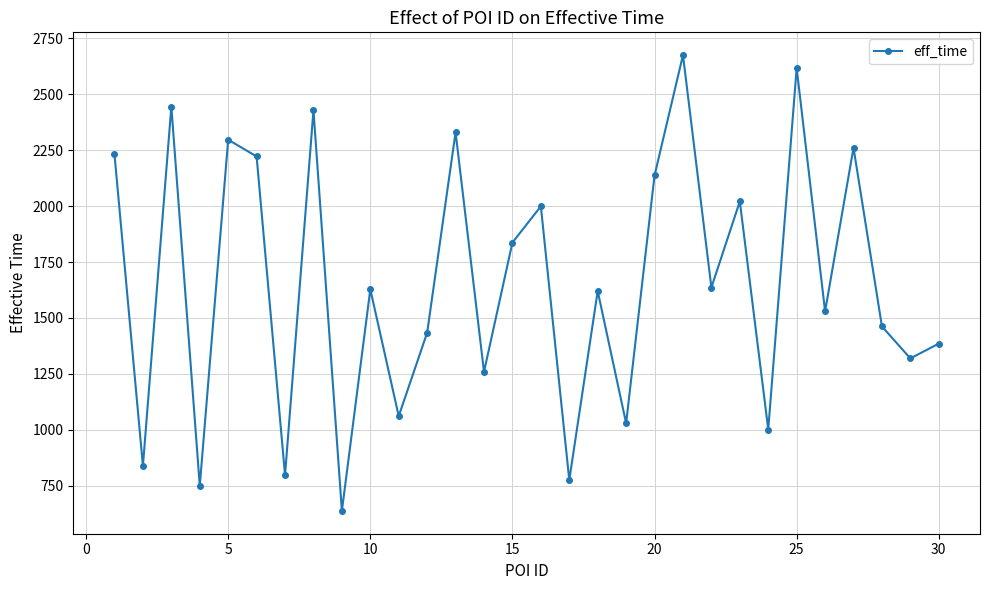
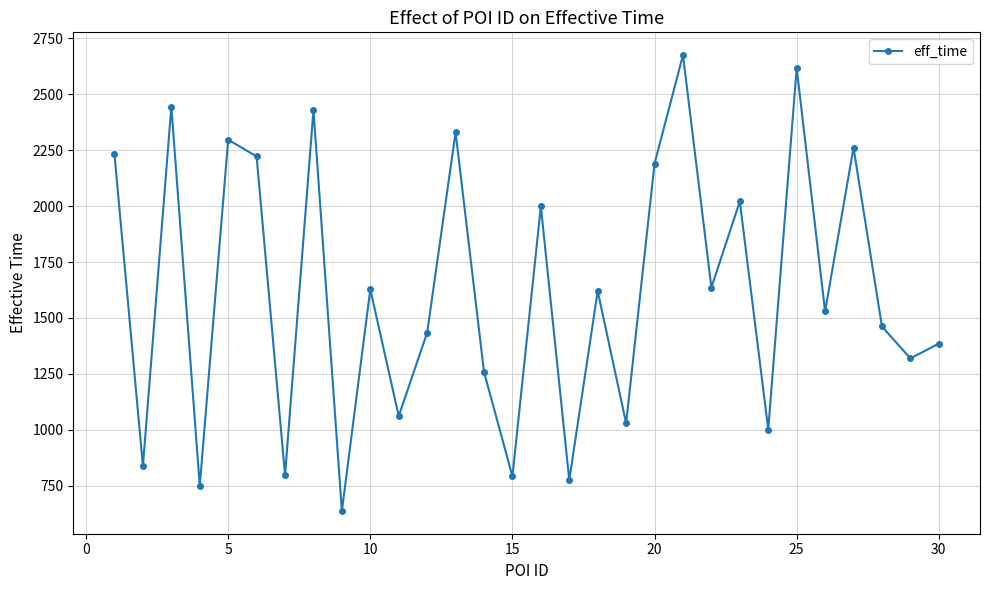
  {
    "5": 2300,
    "10": 1630,
-   "15": 1840,
-   "20": 2140,
+   "15": 790,
+   "20": 2190,
    "25": 2620,
    "30": 1390
  }
